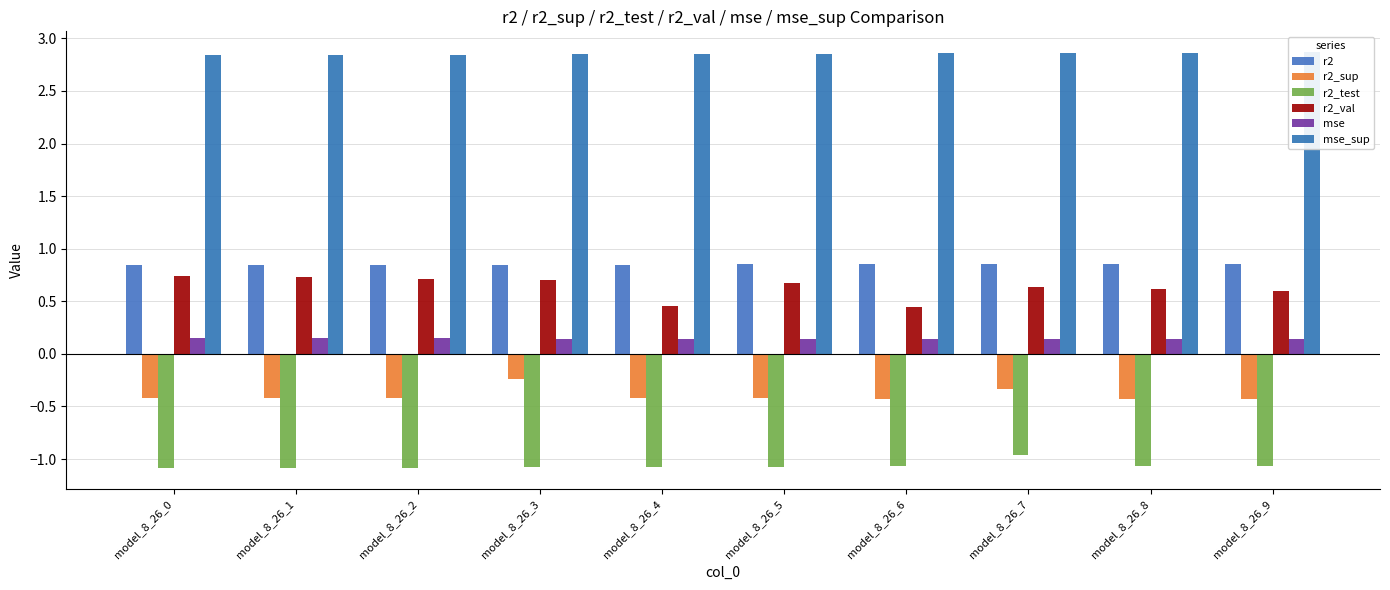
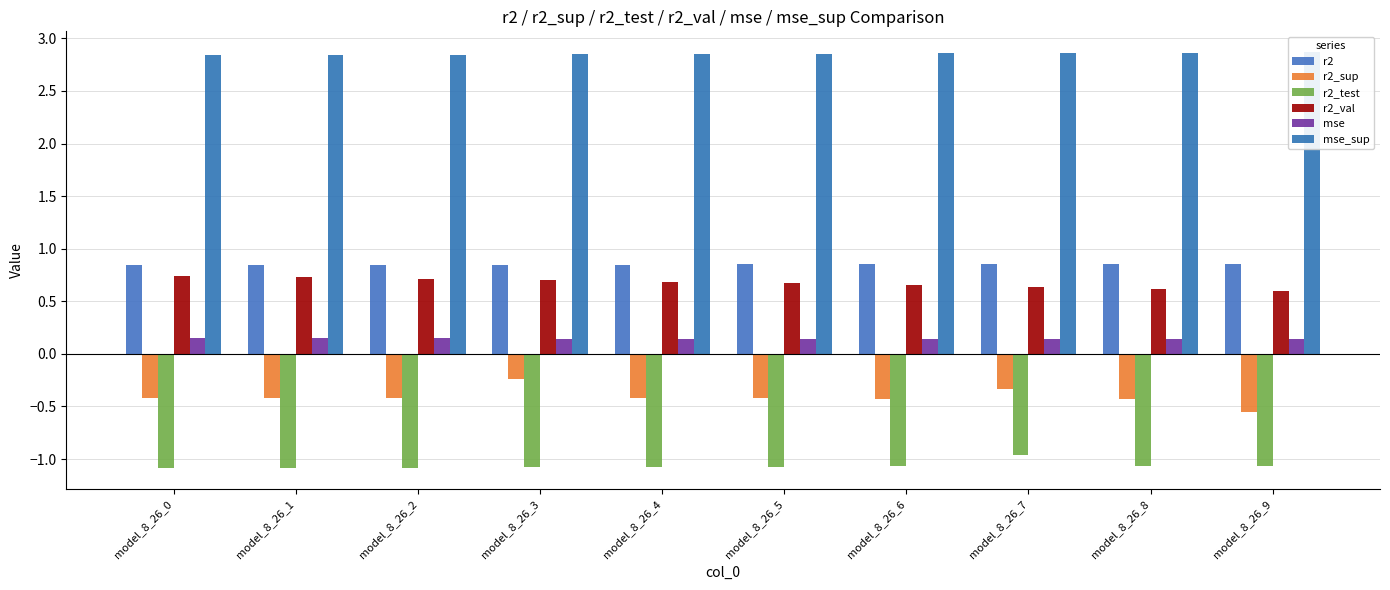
  {
    "r2_sup": {
      "model_8_26_0": -0.42,
      "model_8_26_1": -0.42,
      "model_8_26_2": -0.42,
      "model_8_26_3": -0.24,
      "model_8_26_4": -0.42,
      "model_8_26_5": -0.42,
      "model_8_26_6": -0.43,
      "model_8_26_7": -0.33,
      "model_8_26_8": -0.43,
-     "model_8_26_9": -0.43
+     "model_8_26_9": -0.56
    },
    "r2_test": {
      "model_8_26_0": -1.09,
      "model_8_26_1": -1.09,
      "model_8_26_2": -1.08,
      "model_8_26_3": -1.08,
      "model_8_26_4": -1.07,
      "model_8_26_5": -1.07,
      "model_8_26_6": -1.07,
      "model_8_26_7": -0.96,
      "model_8_26_8": -1.07,
      "model_8_26_9": -1.07
    },
    "r2_val": {
      "model_8_26_0": 0.74,
      "model_8_26_1": 0.73,
      "model_8_26_2": 0.72,
      "model_8_26_3": 0.70,
-     "model_8_26_4": 0.45,
+     "model_8_26_4": 0.69,
      "model_8_26_5": 0.67,
-     "model_8_26_6": 0.44,
+     "model_8_26_6": 0.65,
      "model_8_26_7": 0.64,
      "model_8_26_8": 0.62,
      "model_8_26_9": 0.60
    },
    "mse": {
      "model_8_26_0": 0.15,
      "model_8_26_1": 0.15,
      "model_8_26_2": 0.15,
      "model_8_26_3": 0.15,
      "model_8_26_4": 0.14,
      "model_8_26_5": 0.14,
      "model_8_26_6": 0.14,
      "model_8_26_7": 0.14,
      "model_8_26_8": 0.14,
      "model_8_26_9": 0.14
    }
  }
